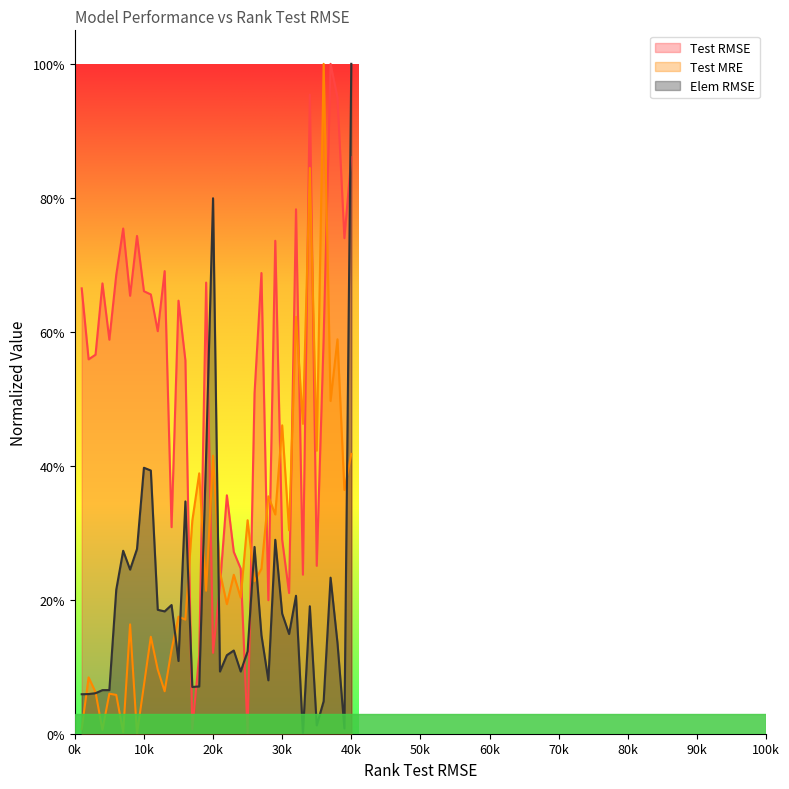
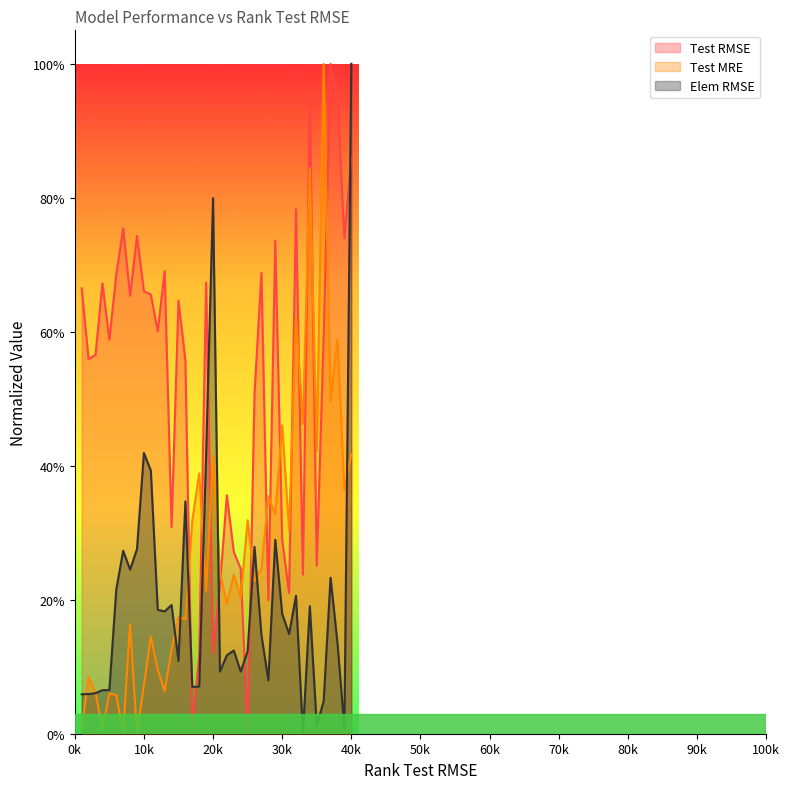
  {
    "Elem RMSE": {
-     "10k": "40%",
+     "10k": "42%",
      "20k": "80%",
      "30k": "18%",
      "40k": "100%"
    }
  }
